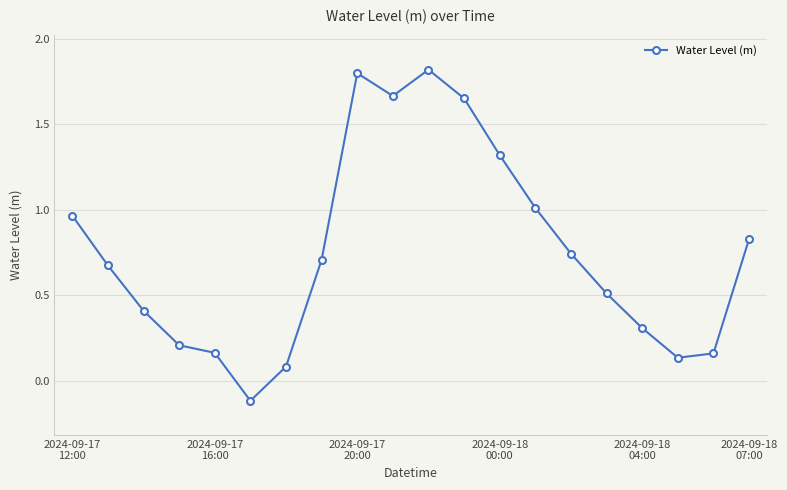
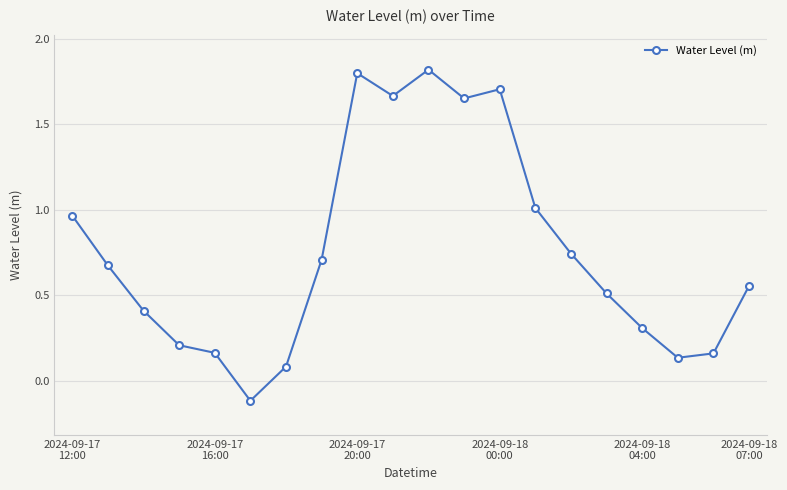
  {
    "2024-09-17 12:00": 0.96,
    "2024-09-17 16:00": 0.16,
    "2024-09-17 20:00": 1.80,
-   "2024-09-18 00:00": 1.32,
+   "2024-09-18 00:00": 1.70,
    "2024-09-18 04:00": 0.31,
-   "2024-09-18 07:00": 0.83
+   "2024-09-18 07:00": 0.55
  }
